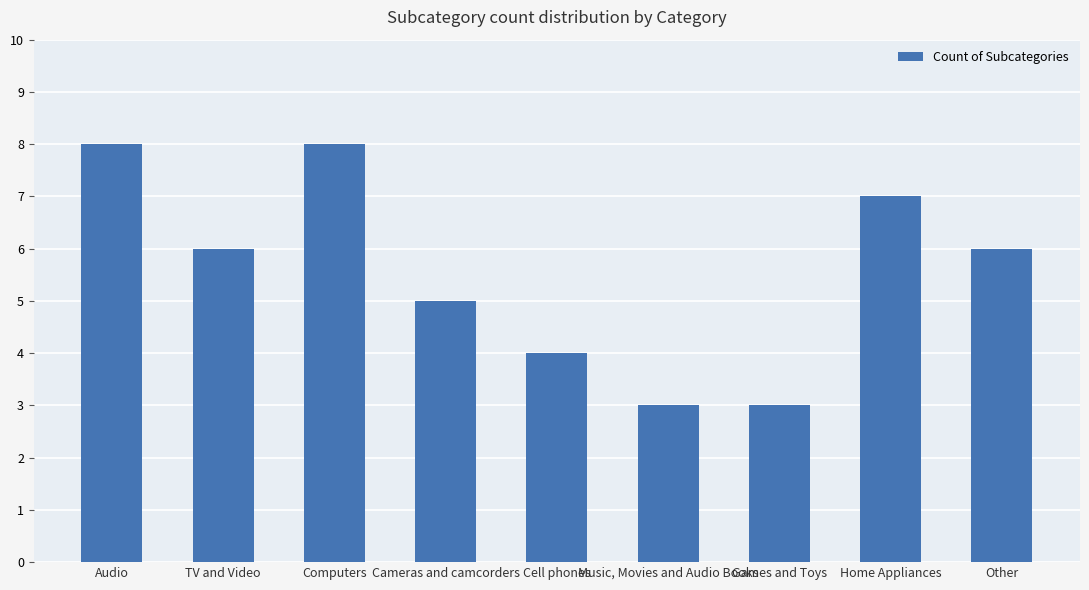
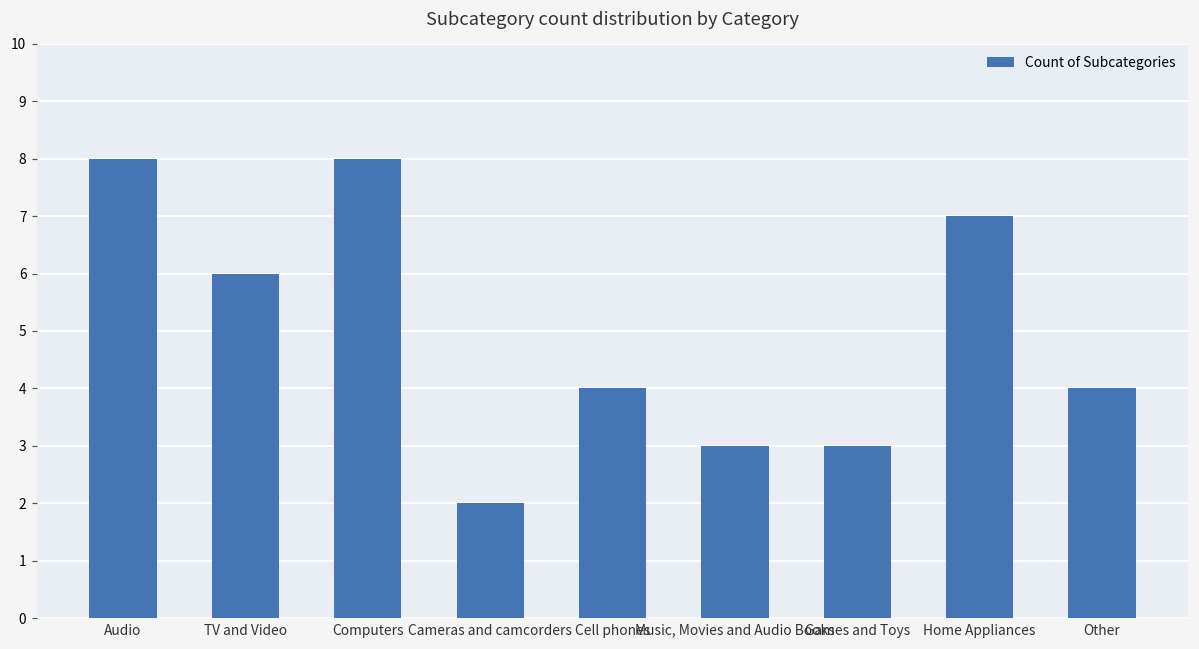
  {
    "Audio": 8,
    "TV and Video": 6,
    "Computers": 8,
-   "Cameras and camcorders": 5,
+   "Cameras and camcorders": 2,
    "Music, Movies and Audio Books": 3,
    "Home Appliances": 7,
-   "Other": 6
+   "Other": 4
  }
